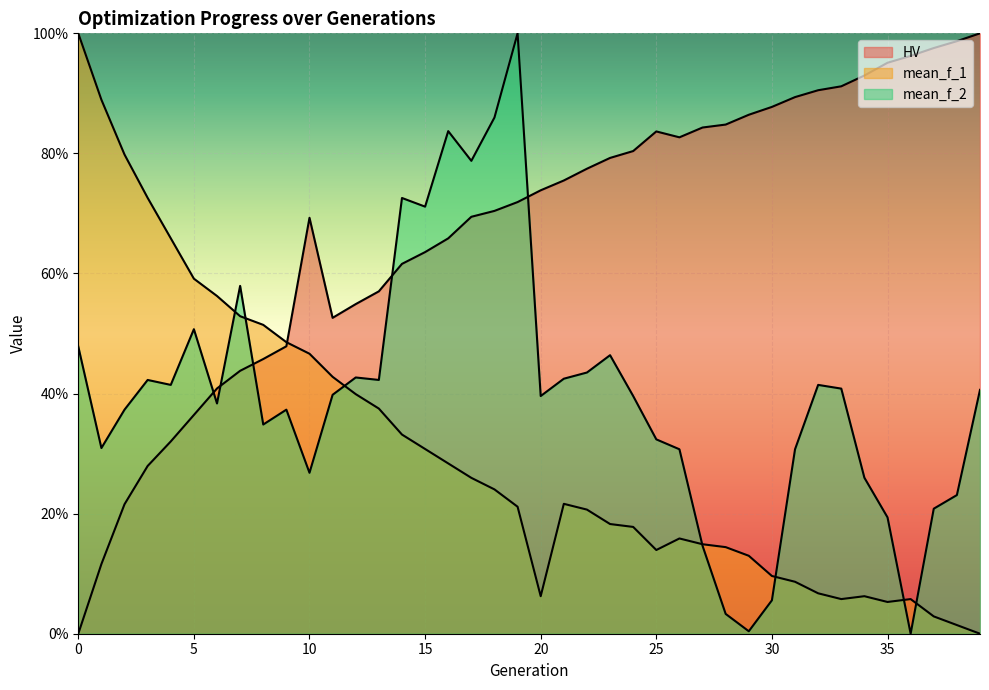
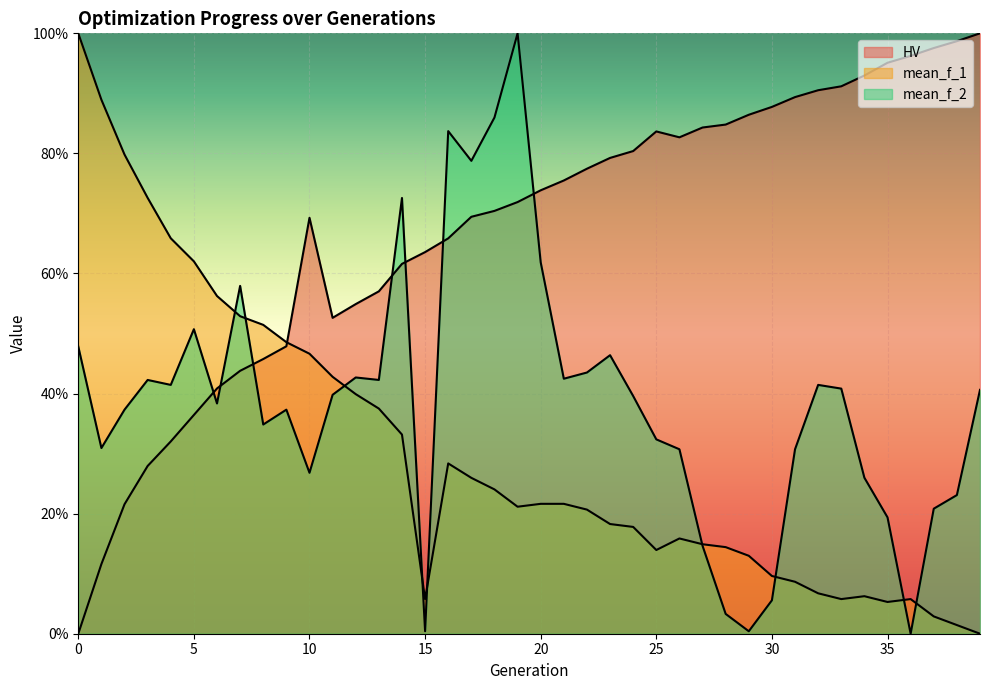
  {
    "HV": {
      "0": "0%",
      "5": "36%",
      "10": "69%",
      "15": "64%",
      "20": "74%",
      "25": "84%",
      "30": "88%"
    },
    "mean_f_1": {
      "0": "100%",
-     "5": "59%",
+     "5": "62%",
      "10": "47%",
-     "15": "31%",
-     "20": "6%",
+     "15": "6%",
+     "20": "22%",
      "25": "14%",
      "30": "10%",
      "35": "5%"
    },
    "mean_f_2": {
      "0": "48%",
      "5": "51%",
      "10": "27%",
-     "15": "71%",
-     "20": "40%",
+     "15": "0%",
+     "20": "62%",
      "25": "32%",
      "30": "6%",
      "35": "19%"
    }
  }
